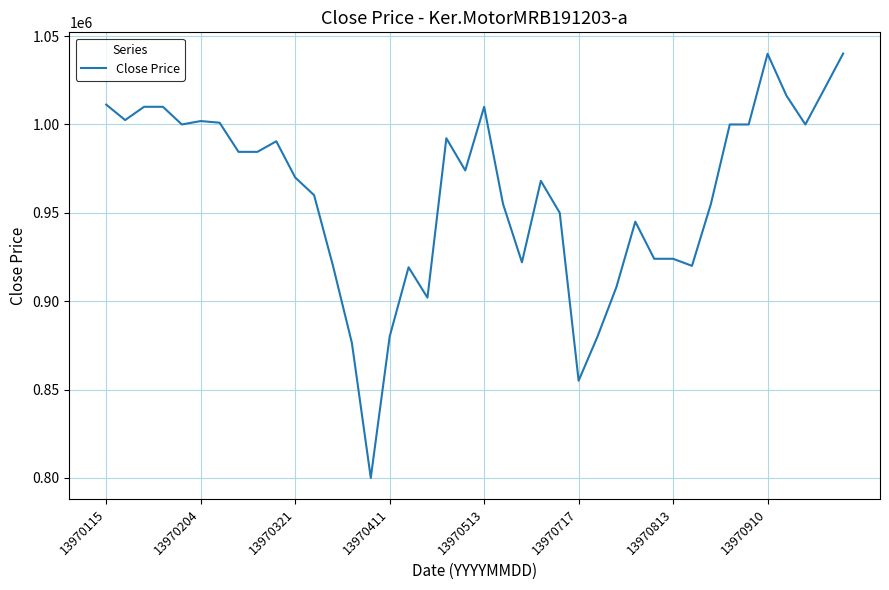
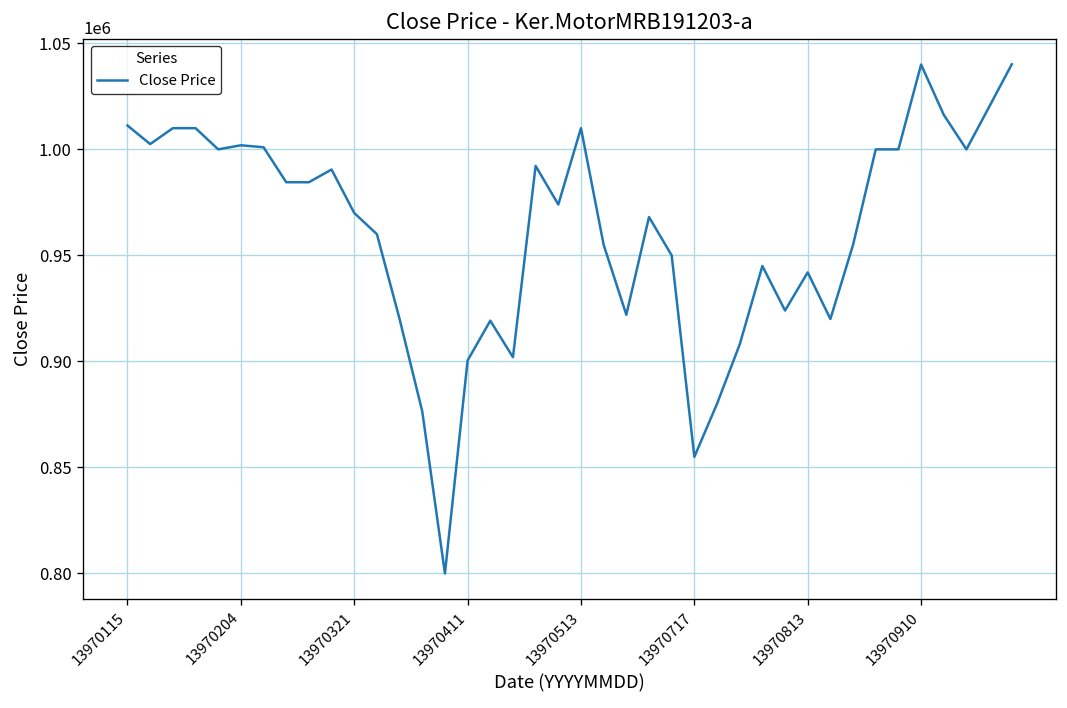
  {
    "13970115": 1011000,
    "13970204": 1002000,
    "13970321": 970000,
-   "13970411": 880000,
+   "13970411": 900000,
    "13970513": 1010000,
    "13970717": 855000,
-   "13970813": 924000,
+   "13970813": 942000,
    "13970910": 1040000
  }
